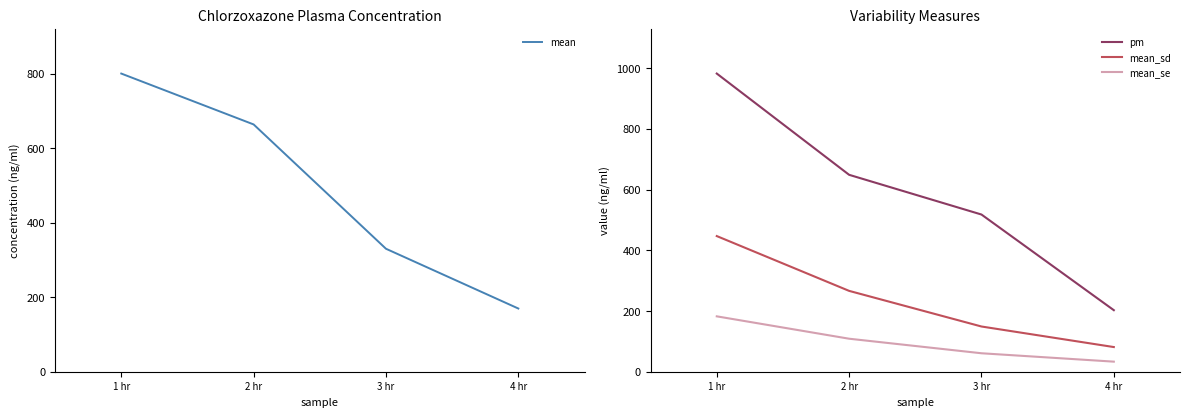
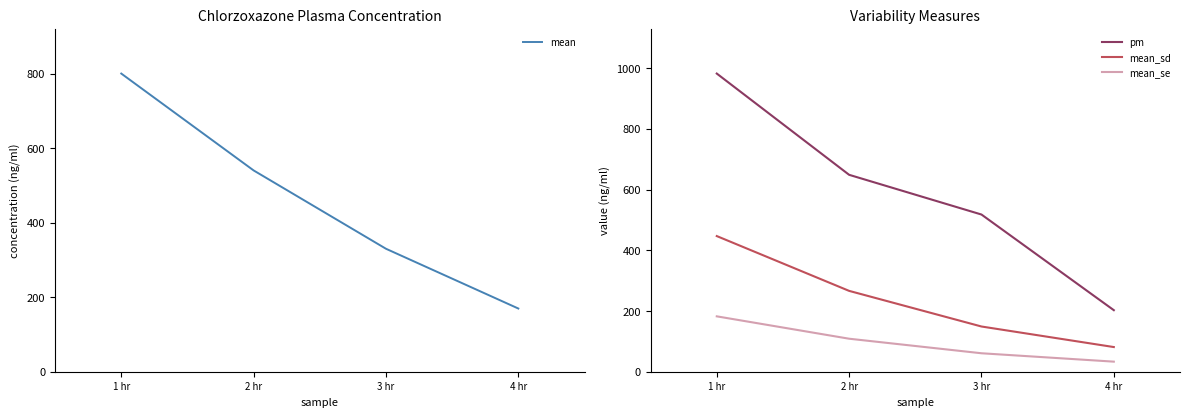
  {
    "Chlorzoxazone Plasma Concentration": {
      "1 hr": 800,
-     "2 hr": 660,
+     "2 hr": 540,
      "3 hr": 330,
      "4 hr": 170
    },
    "Variability Measures": {
      "mean_se": {
        "1 hr": 180,
        "2 hr": 110,
        "3 hr": 60,
        "4 hr": 30
      }
    }
  }
